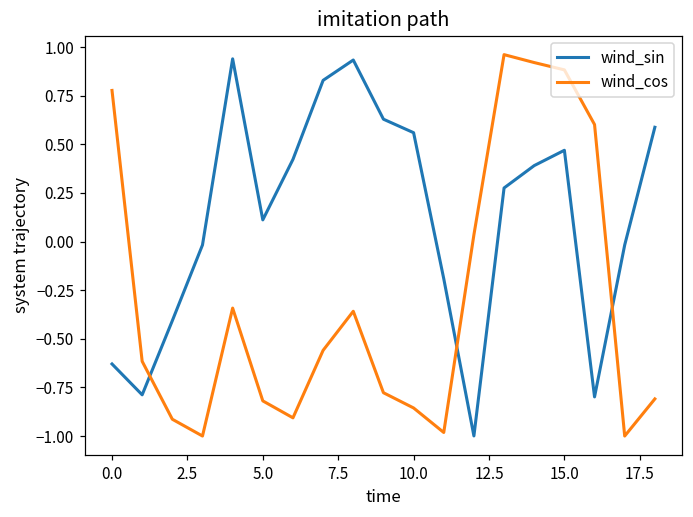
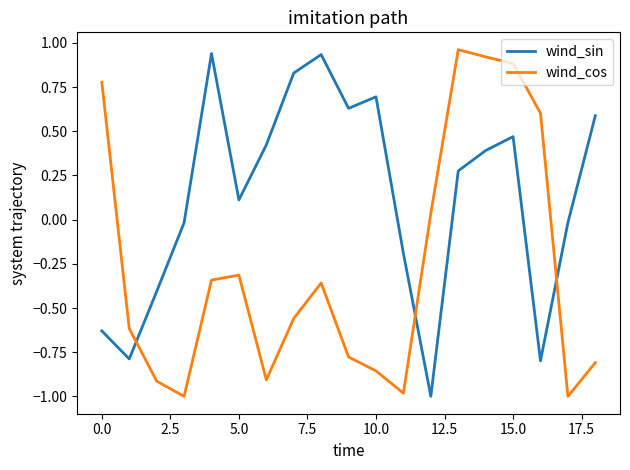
  {
    "wind_sin": {
      "0.0": -0.63,
      "5.0": 0.11,
-     "10.0": 0.56,
+     "10.0": 0.69,
      "15.0": 0.47
    },
    "wind_cos": {
      "0.0": 0.78,
-     "5.0": -0.82,
+     "5.0": -0.31,
      "10.0": -0.86
    }
  }
